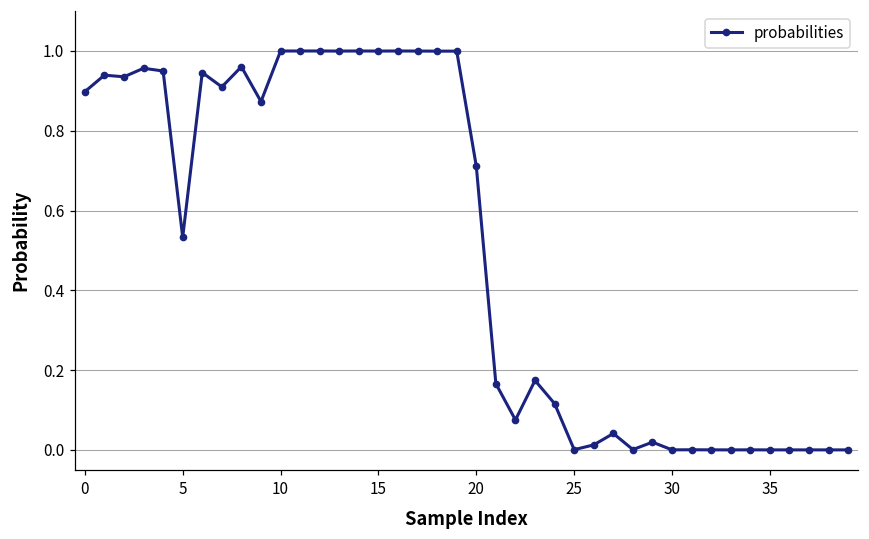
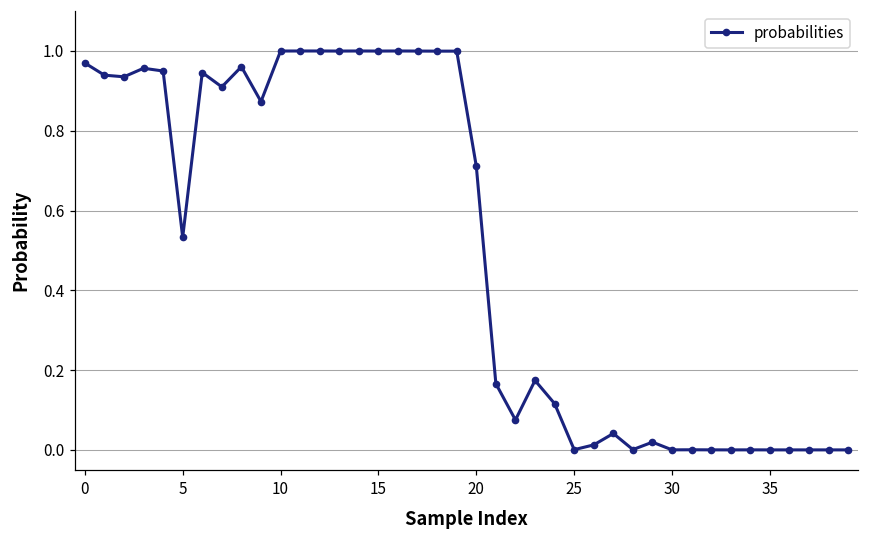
  {
-   "0": 0.90,
+   "0": 0.97,
    "5": 0.53,
    "10": 1.00,
    "15": 1.00,
    "20": 0.71,
    "25": 0.00,
    "30": 0.00,
    "35": 0.00
  }
